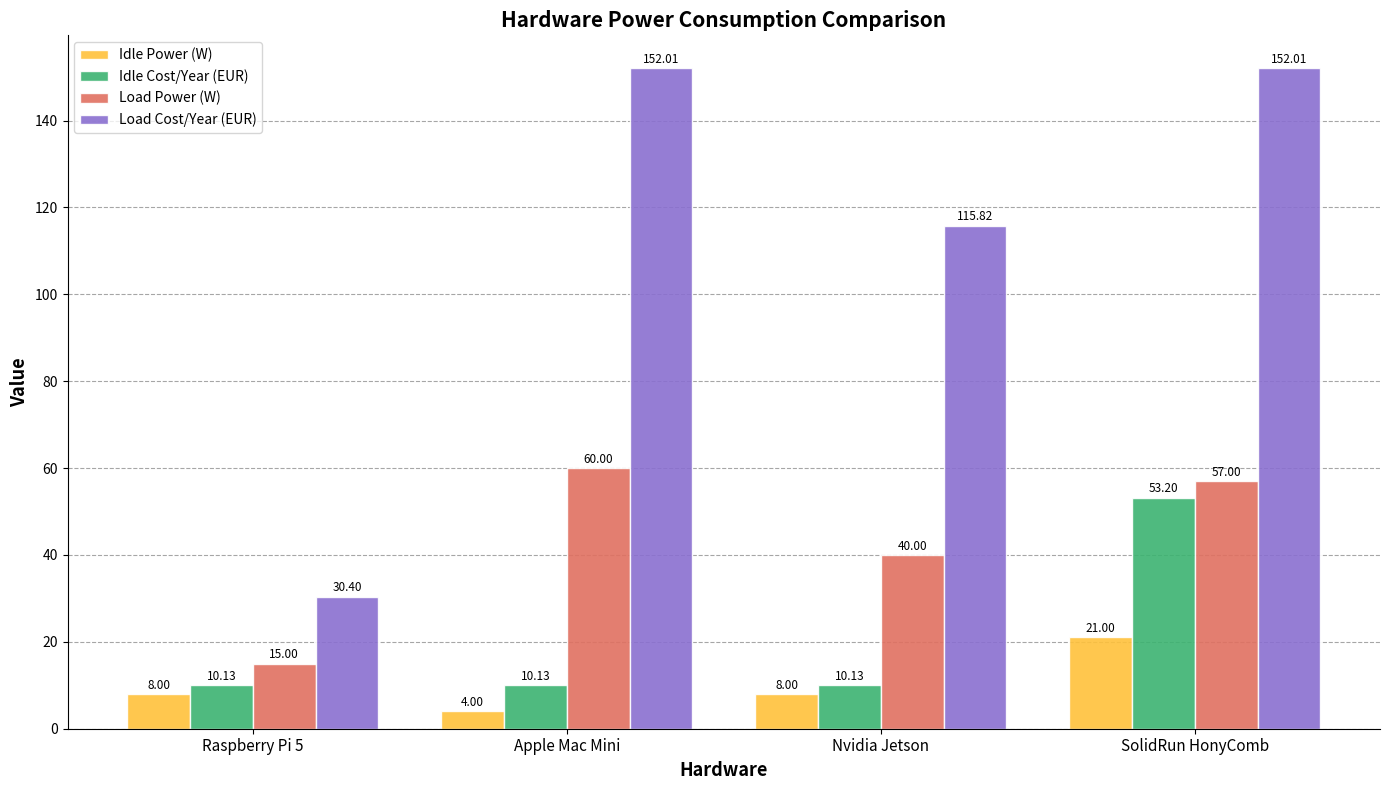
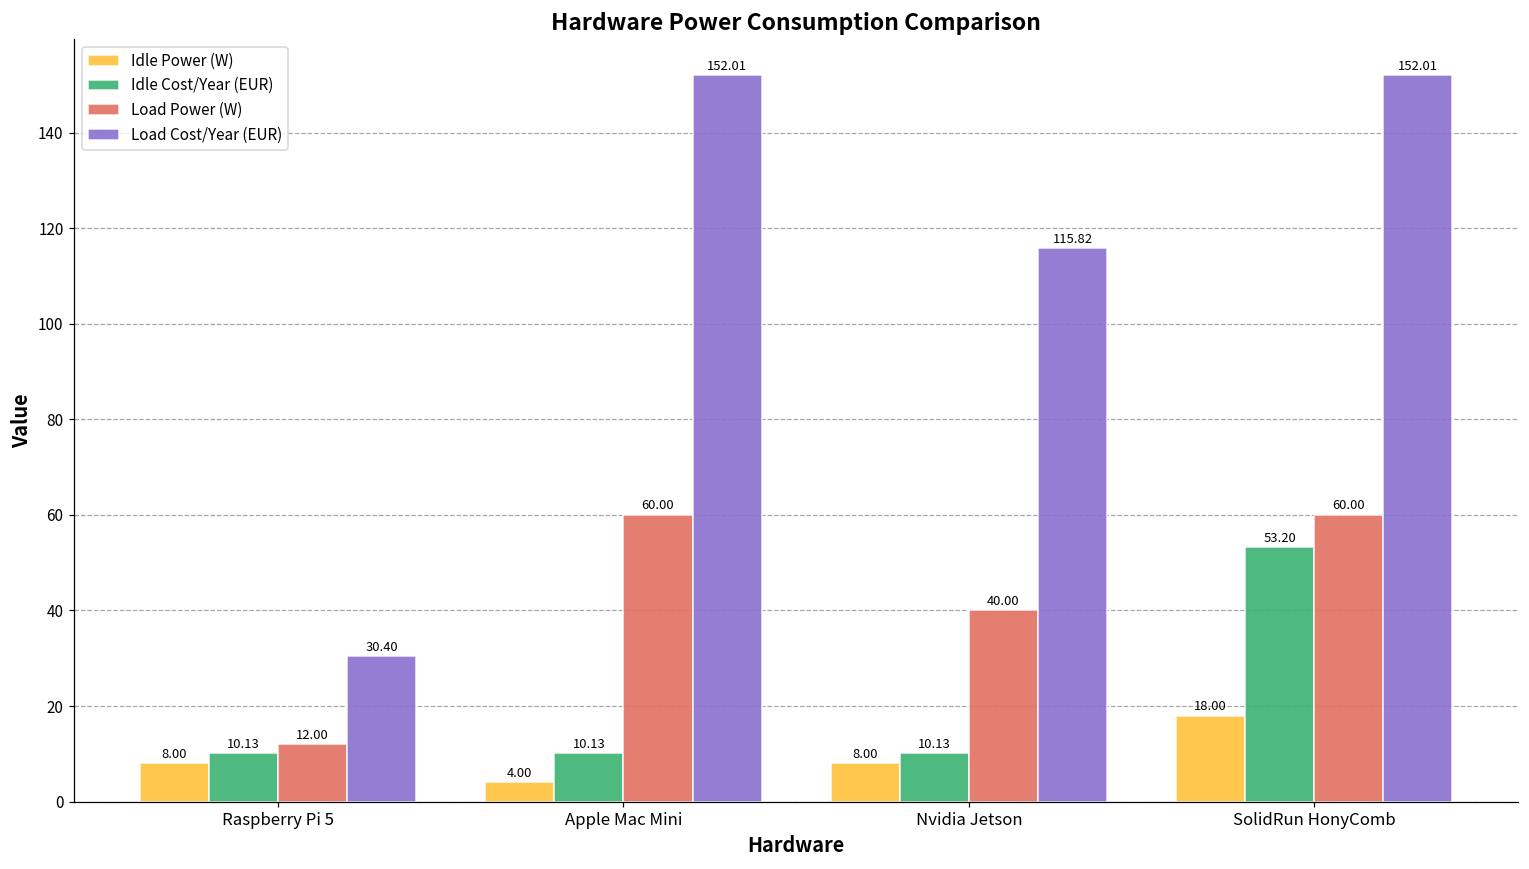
  {
    "Idle Power (W)": {
      "Raspberry Pi 5": 8.00,
      "Apple Mac Mini": 4.00,
      "Nvidia Jetson": 8.00,
-     "SolidRun HonyComb": 21.00
+     "SolidRun HonyComb": 18.00
    },
    "Idle Cost/Year (EUR)": {
      "Raspberry Pi 5": 10.13,
      "Apple Mac Mini": 10.13,
      "Nvidia Jetson": 10.13,
      "SolidRun HonyComb": 53.20
    },
    "Load Power (W)": {
-     "Raspberry Pi 5": 15.00,
+     "Raspberry Pi 5": 12.00,
      "Apple Mac Mini": 60.00,
      "Nvidia Jetson": 40.00,
-     "SolidRun HonyComb": 57.00
+     "SolidRun HonyComb": 60.00
    },
    "Load Cost/Year (EUR)": {
      "Raspberry Pi 5": 30.40,
      "Apple Mac Mini": 152.01,
      "Nvidia Jetson": 115.82,
      "SolidRun HonyComb": 152.01
    }
  }
